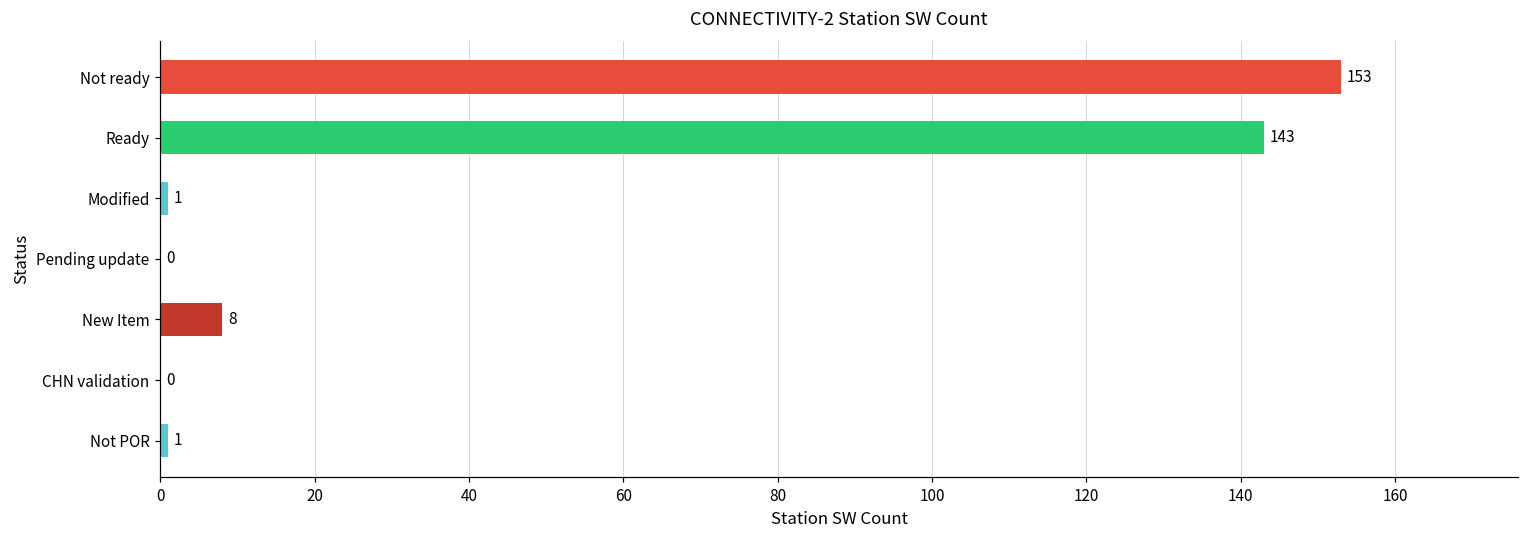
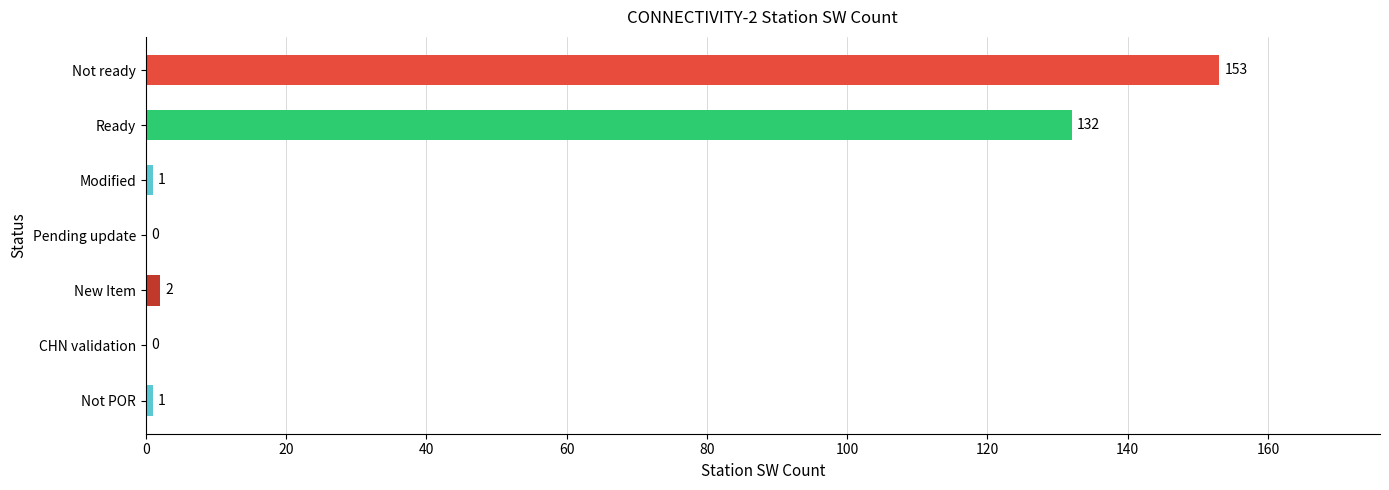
  {
    "Not ready": 153,
-   "Ready": 143,
+   "Ready": 132,
    "Modified": 1,
    "Pending update": 0,
-   "New Item": 8,
+   "New Item": 2,
    "CHN validation": 0,
    "Not POR": 1
  }
